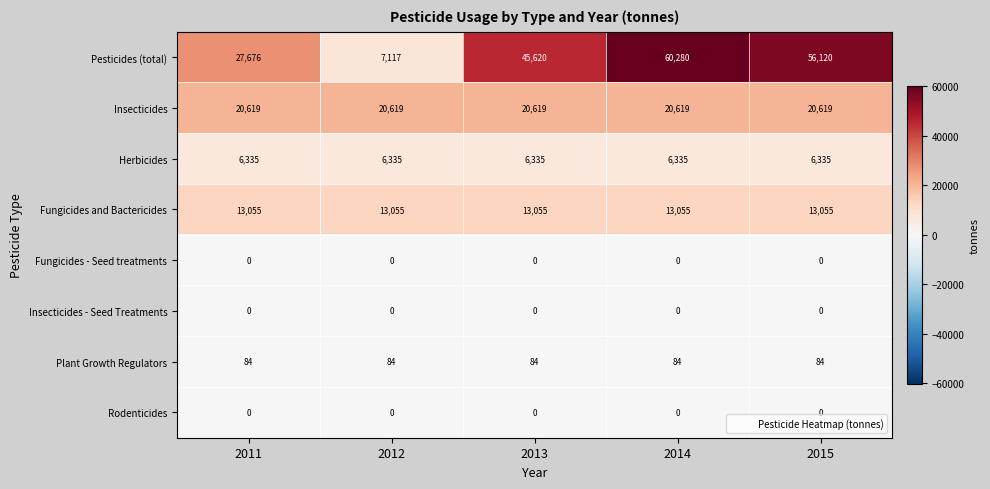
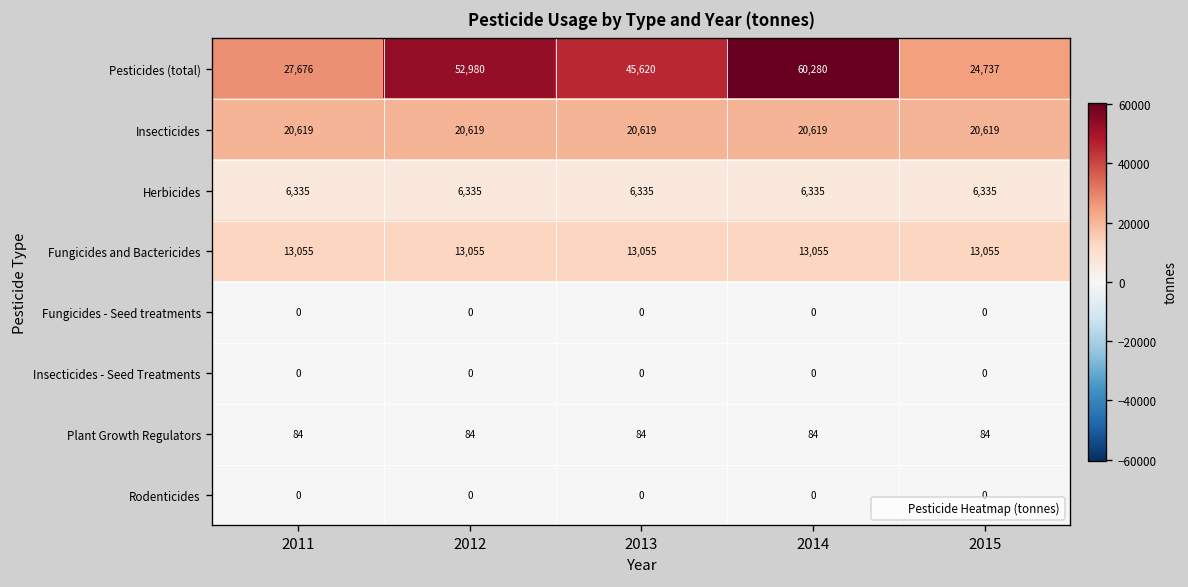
  {
    "Pesticides (total)": {
      "2011": "27,676",
-     "2012": "7,117",
+     "2012": "52,980",
      "2013": "45,620",
      "2014": "60,280",
-     "2015": "56,120"
+     "2015": "24,737"
    },
    "Insecticides": {
      "2011": "20,619",
      "2012": "20,619",
      "2013": "20,619",
      "2014": "20,619",
      "2015": "20,619"
    },
    "Herbicides": {
      "2011": "6,335",
      "2012": "6,335",
      "2013": "6,335",
      "2014": "6,335",
      "2015": "6,335"
    },
    "Fungicides and Bactericides": {
      "2011": "13,055",
      "2012": "13,055",
      "2013": "13,055",
      "2014": "13,055",
      "2015": "13,055"
    },
    "Fungicides - Seed treatments": {
      "2011": "0",
      "2012": "0",
      "2013": "0",
      "2014": "0",
      "2015": "0"
    },
    "Insecticides - Seed Treatments": {
      "2011": "0",
      "2012": "0",
      "2013": "0",
      "2014": "0",
      "2015": "0"
    },
    "Plant Growth Regulators": {
      "2011": "84",
      "2012": "84",
      "2013": "84",
      "2014": "84",
      "2015": "84"
    },
    "Rodenticides": {
      "2011": "0",
      "2012": "0",
      "2013": "0",
      "2014": "0"
    }
  }
